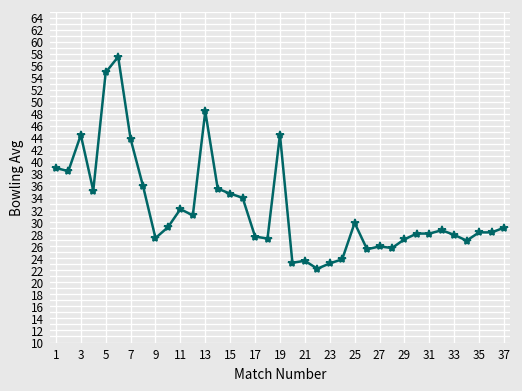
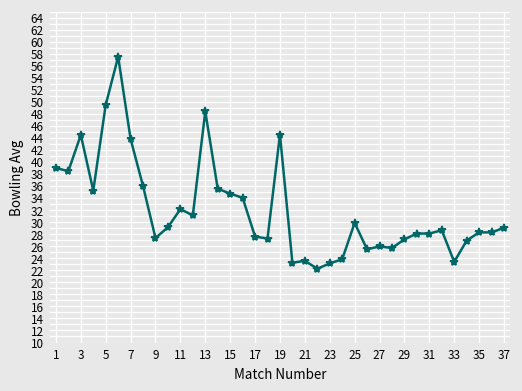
  {
    "1": 39,
    "3": 45,
-   "5": 55,
+   "5": 50,
    "7": 44,
    "9": 27,
    "11": 32,
    "13": 48,
    "15": 35,
    "17": 28,
    "19": 45,
    "21": 24,
    "23": 23,
    "25": 30,
    "27": 26,
    "29": 27,
    "31": 28,
-   "33": 28,
+   "33": 23,
    "35": 28,
    "37": 29
  }
